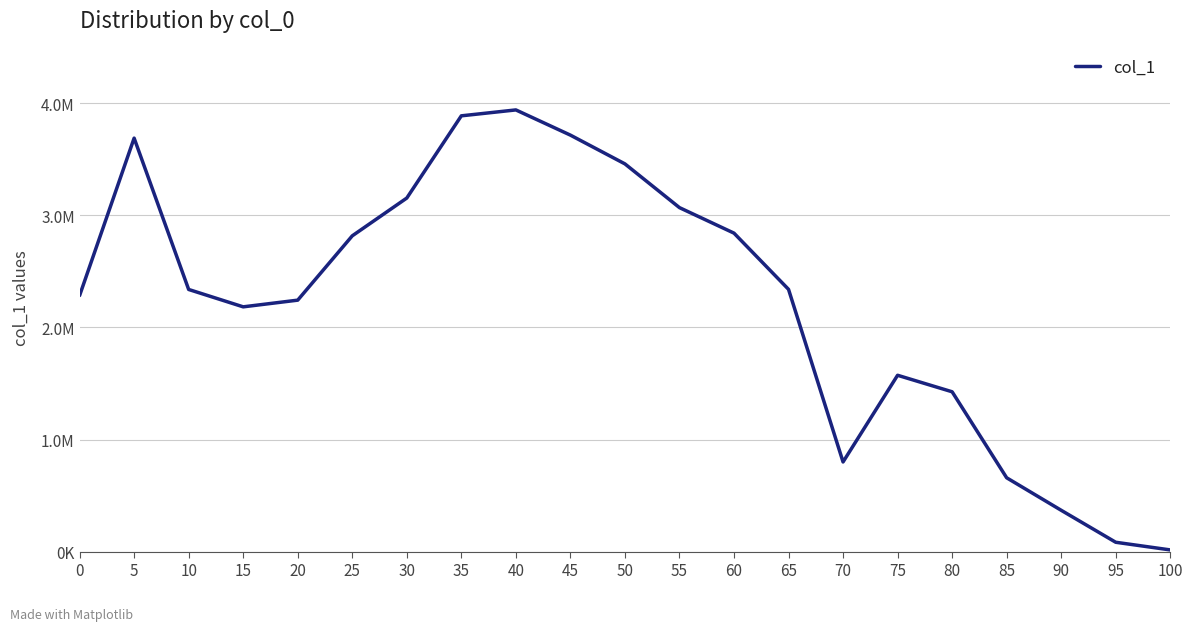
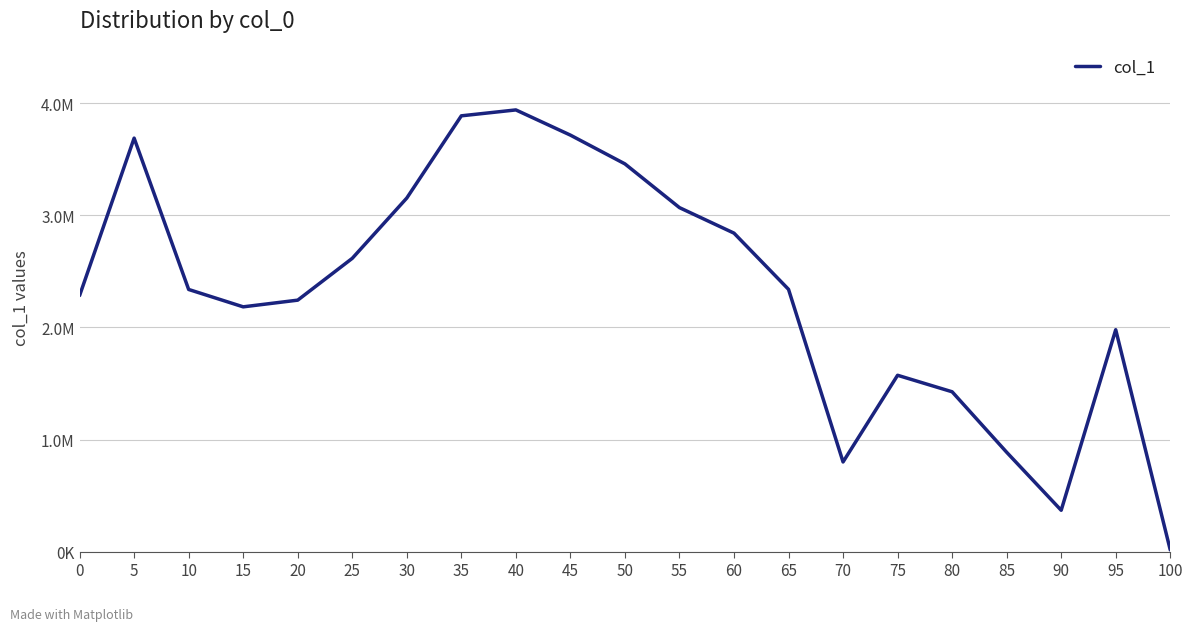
  {
    "0": 2280000,
    "5": 3690000,
    "10": 2340000,
    "15": 2180000,
    "20": 2240000,
-   "25": 2820000,
+   "25": 2620000,
    "30": 3150000,
    "35": 3890000,
    "40": 3940000,
    "45": 3720000,
    "50": 3460000,
    "55": 3070000,
    "60": 2840000,
    "65": 2340000,
    "70": 800000,
    "75": 1570000,
    "80": 1430000,
-   "85": 660000,
+   "85": 890000,
    "90": 370000,
-   "95": 80000,
+   "95": 1980000,
    "100": 10000
  }
